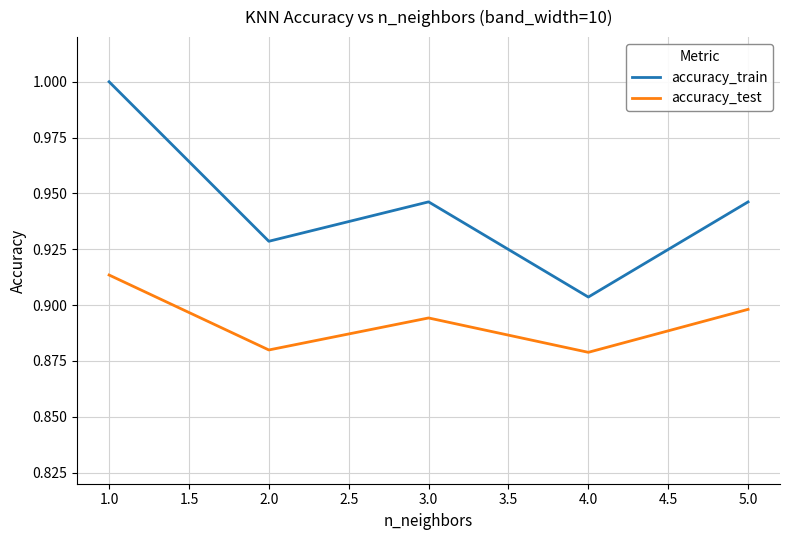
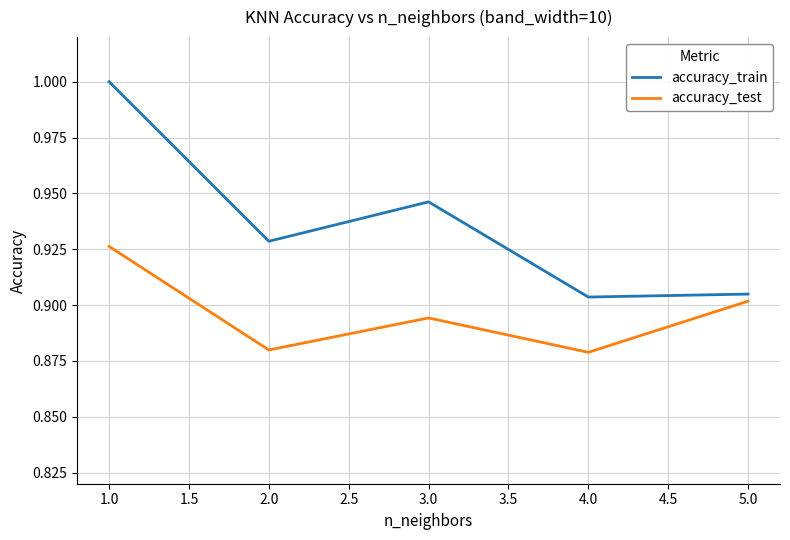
  {
    "accuracy_train": {
      "1.0": 1.000,
      "2.0": 0.929,
      "3.0": 0.946,
      "4.0": 0.904,
-     "5.0": 0.946
+     "5.0": 0.905
    },
    "accuracy_test": {
-     "1.0": 0.913,
+     "1.0": 0.926,
      "2.0": 0.880,
      "3.0": 0.894,
      "4.0": 0.879,
-     "5.0": 0.898
+     "5.0": 0.902
    }
  }
